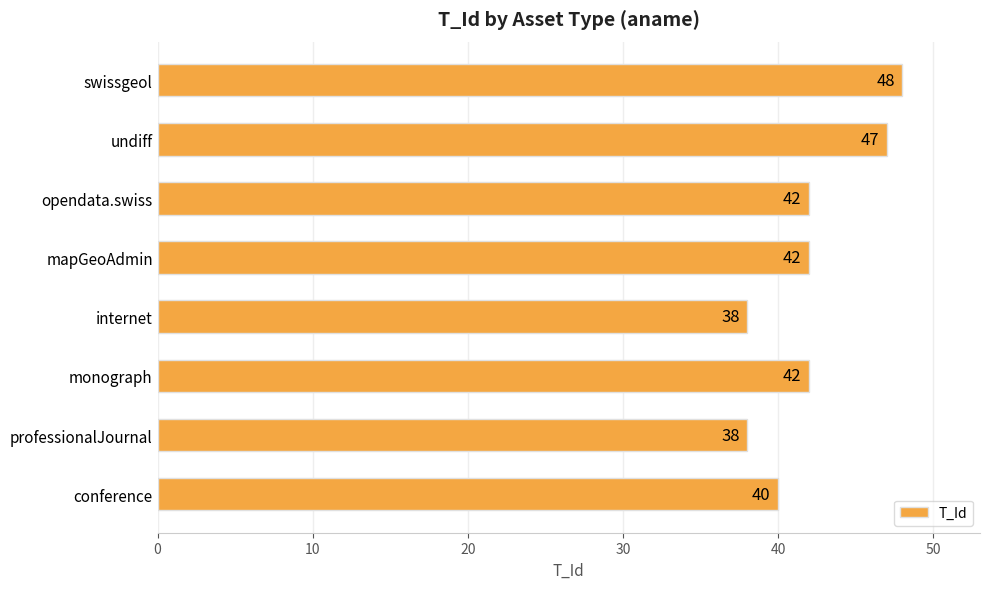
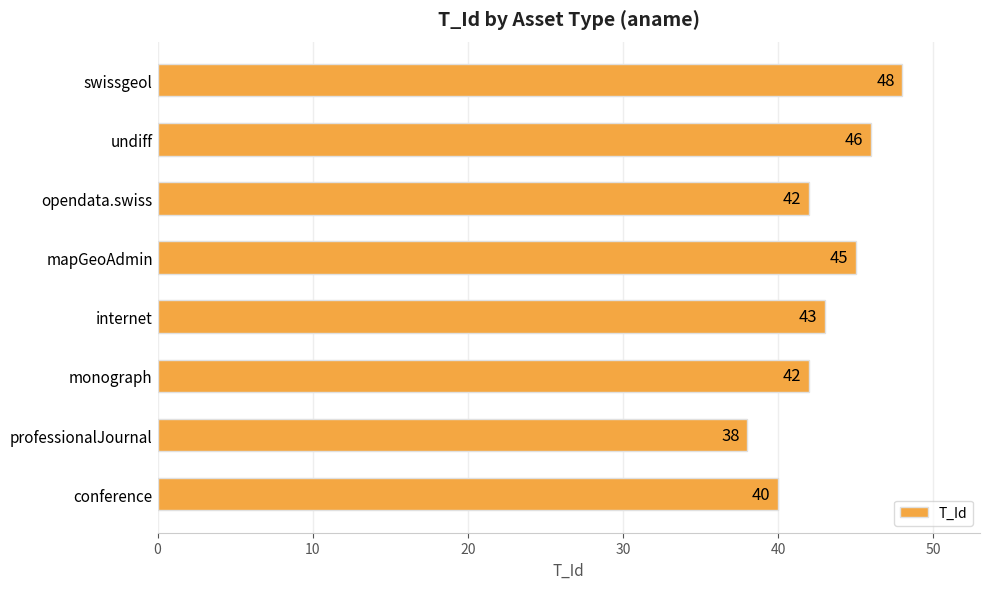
  {
    "swissgeol": 48,
-   "undiff": 47,
+   "undiff": 46,
    "opendata.swiss": 42,
-   "mapGeoAdmin": 42,
-   "internet": 38,
+   "mapGeoAdmin": 45,
+   "internet": 43,
    "monograph": 42,
    "professionalJournal": 38,
    "conference": 40
  }
